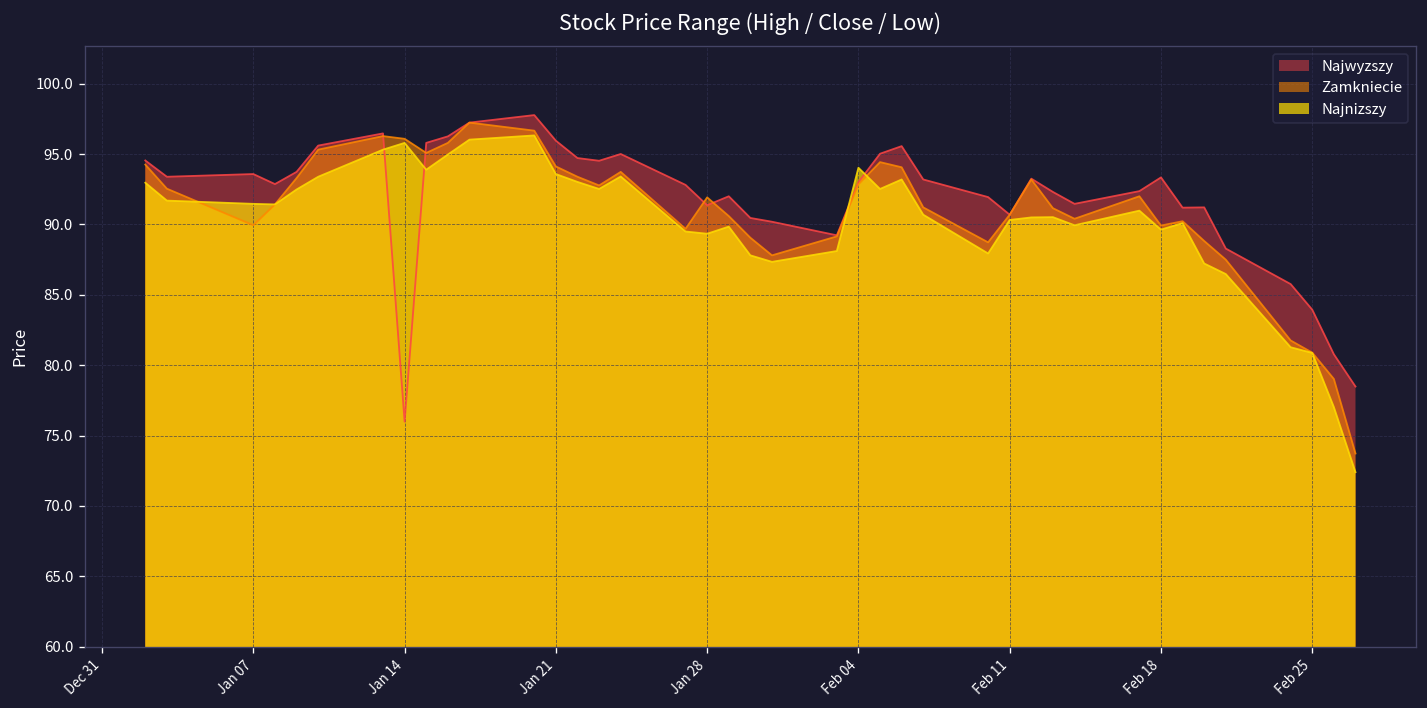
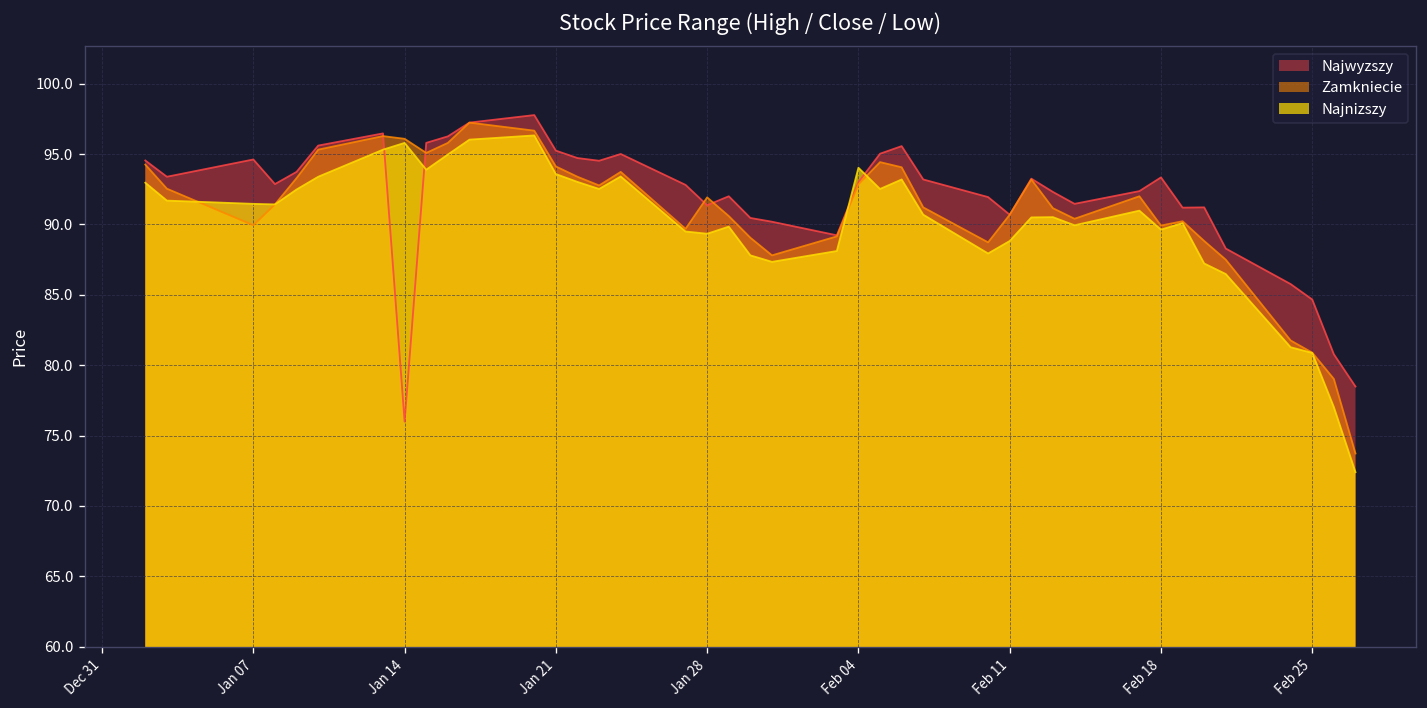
  {
    "Najwyzszy": {
-     "Jan 07": 93.6,
+     "Jan 07": 94.6,
      "Jan 14": 76.0,
-     "Jan 21": 95.9,
+     "Jan 21": 95.2,
      "Jan 28": 91.4,
      "Feb 18": 93.3,
-     "Feb 25": 83.9
+     "Feb 25": 84.7
    },
    "Zamkniecie": {
      "Jan 07": 89.9,
      "Jan 14": 96.1,
      "Jan 21": 94.1,
      "Jan 28": 91.9,
      "Feb 18": 89.9
    },
    "Najnizszy": {
      "Jan 07": 91.5,
      "Jan 14": 95.8,
      "Jan 21": 93.6,
      "Jan 28": 89.3,
      "Feb 04": 94.0,
-     "Feb 11": 90.3,
+     "Feb 11": 88.8,
      "Feb 18": 89.6
    }
  }
